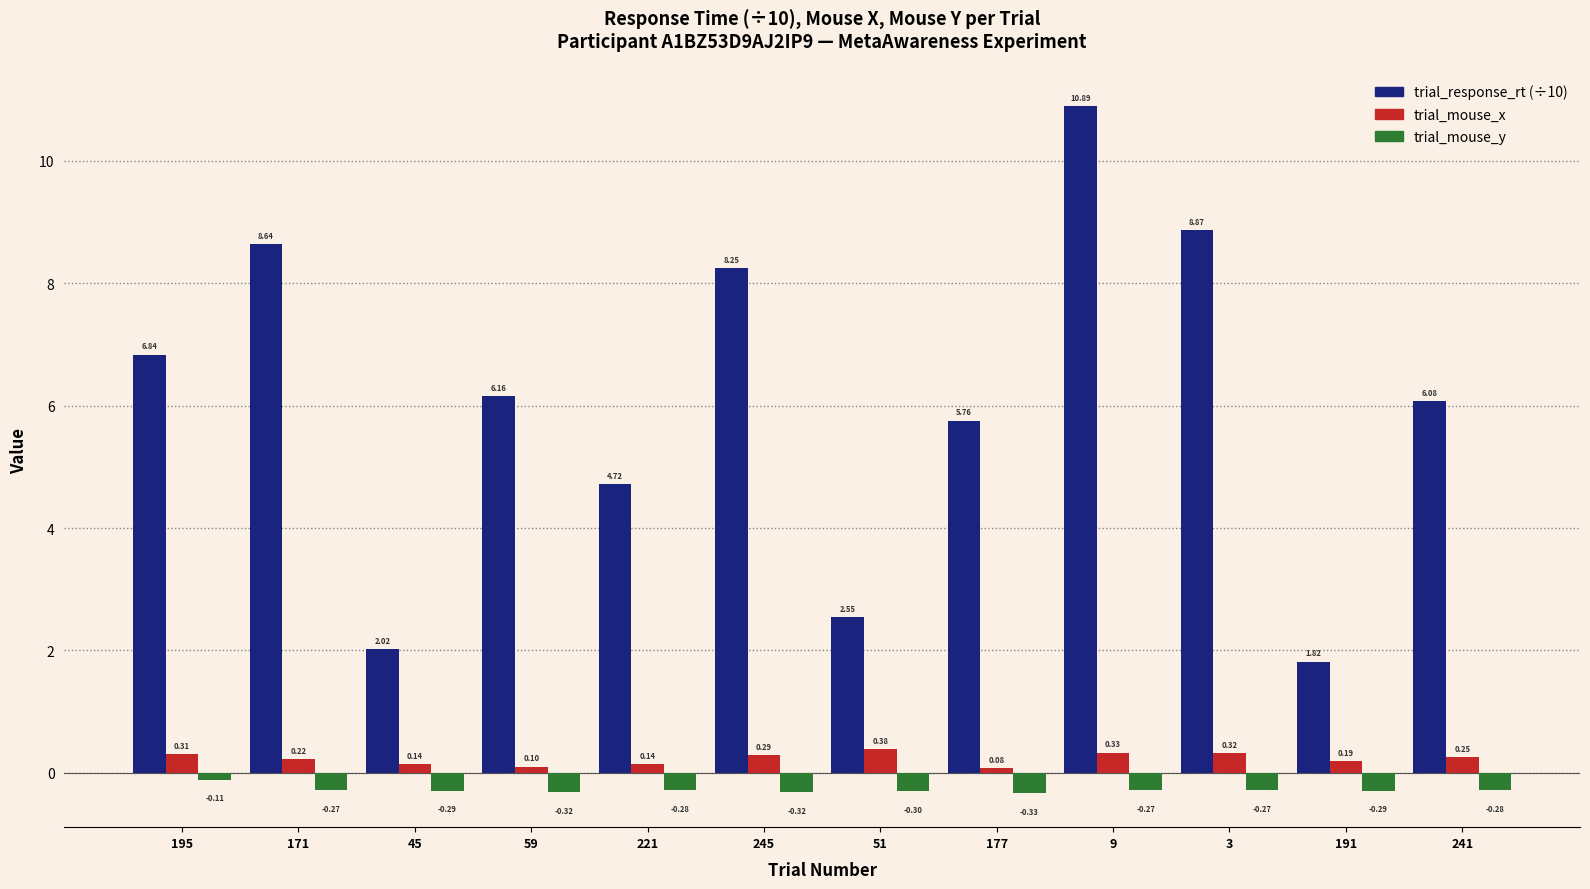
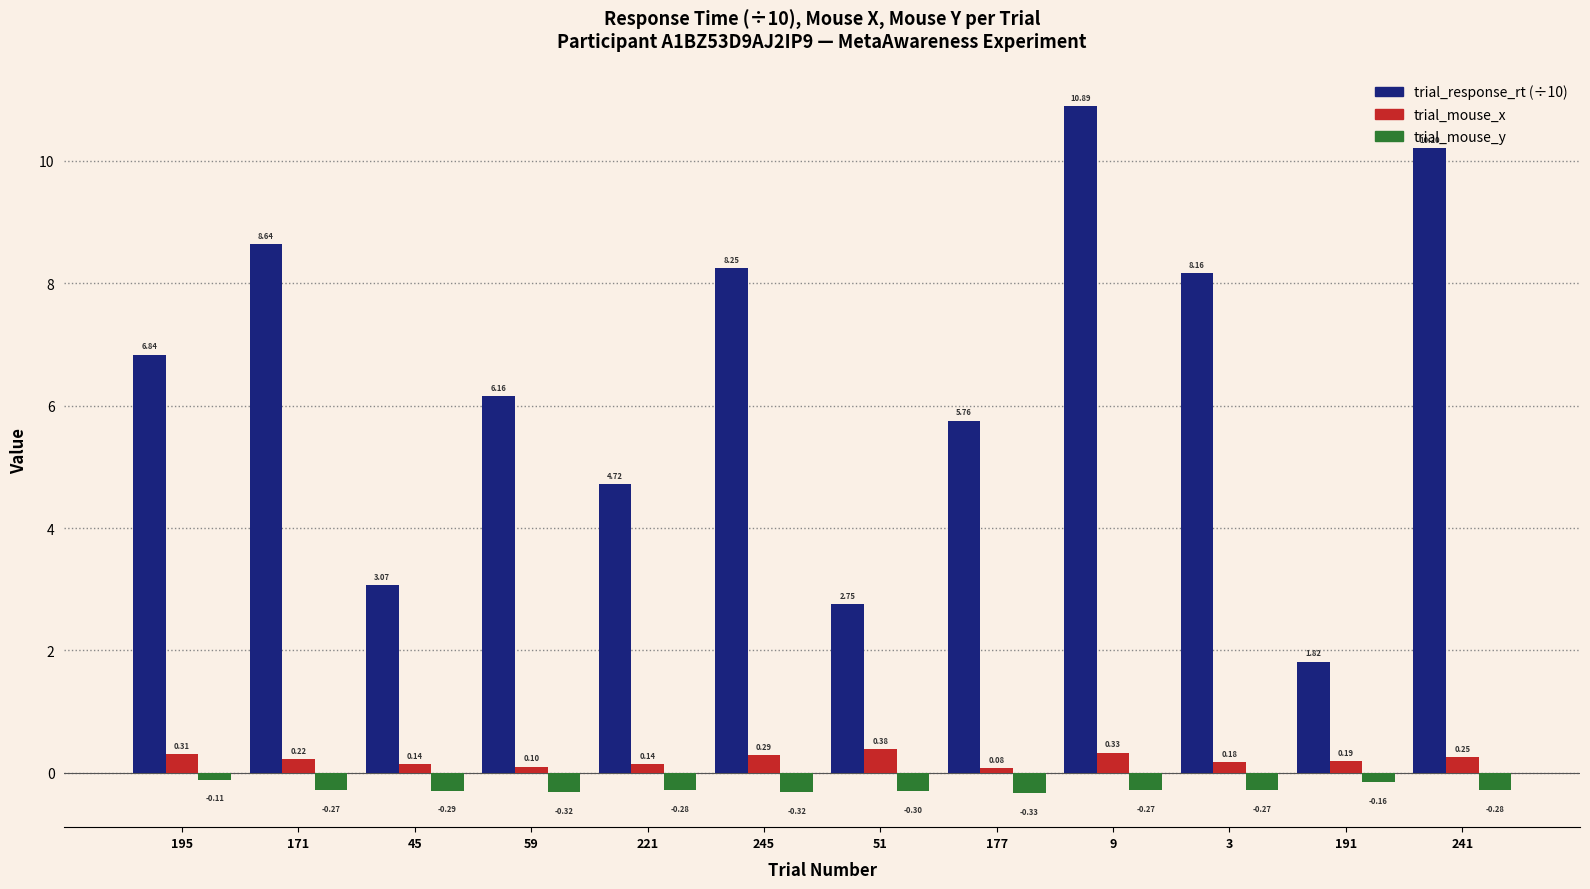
  {
    "trial_response_rt (÷10)": {
      "195": 6.84,
      "171": 8.64,
-     "45": 2.02,
+     "45": 3.07,
      "59": 6.16,
      "221": 4.72,
      "245": 8.25,
-     "51": 2.55,
+     "51": 2.75,
      "177": 5.76,
      "9": 10.89,
-     "3": 8.87,
+     "3": 8.16,
      "191": 1.82,
-     "241": 6.08
+     "241": 10.20
    },
    "trial_mouse_x": {
      "195": 0.31,
      "171": 0.22,
      "45": 0.14,
      "59": 0.10,
      "221": 0.14,
      "245": 0.29,
      "51": 0.38,
      "177": 0.08,
      "9": 0.33,
-     "3": 0.32,
+     "3": 0.18,
      "191": 0.19,
      "241": 0.25
    },
    "trial_mouse_y": {
      "195": -0.11,
      "171": -0.27,
      "45": -0.29,
      "59": -0.32,
      "221": -0.28,
      "245": -0.32,
      "51": -0.30,
      "177": -0.33,
      "9": -0.27,
      "3": -0.27,
-     "191": -0.29,
+     "191": -0.16,
      "241": -0.28
    }
  }
